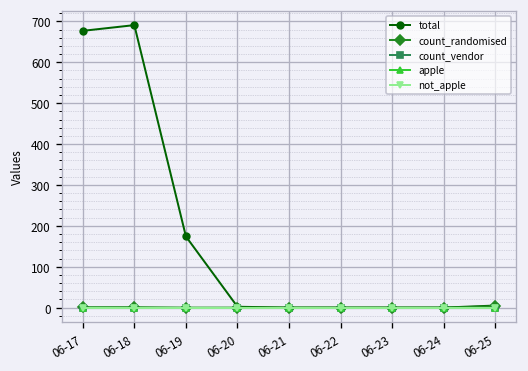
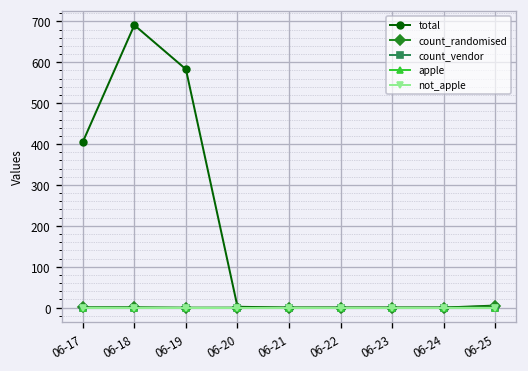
  {
    "total": {
-     "06-17": 680,
+     "06-17": 410,
      "06-18": 690,
-     "06-19": 170
+     "06-19": 580
    }
  }
